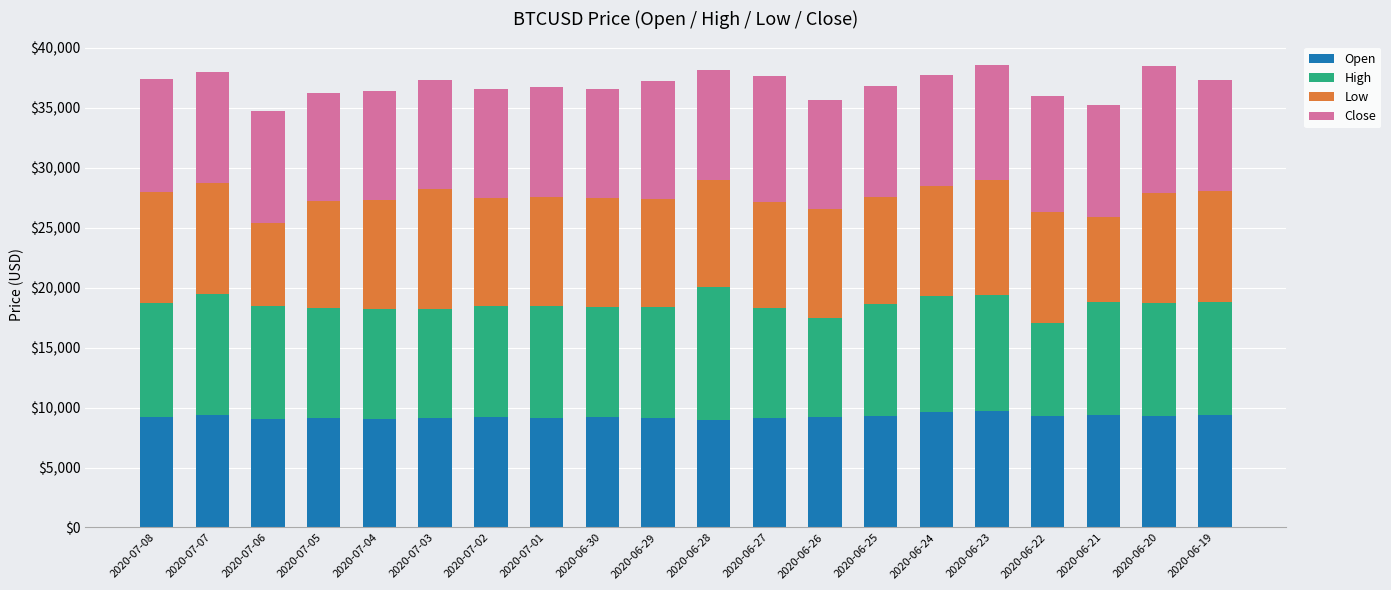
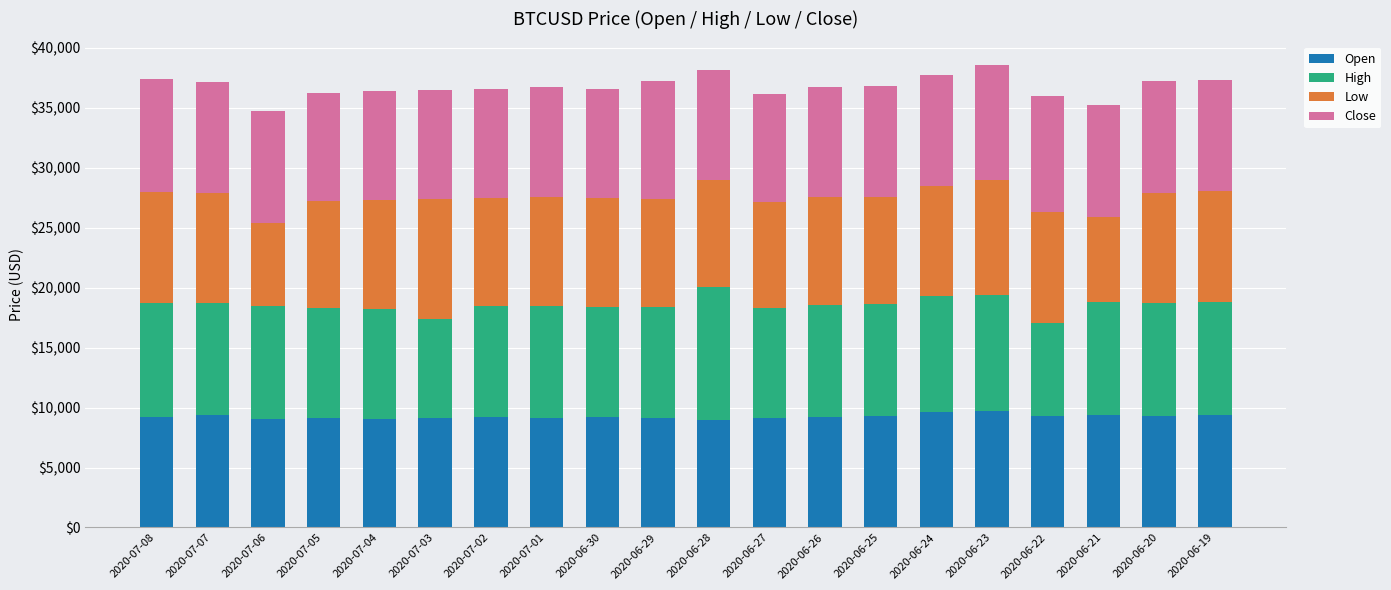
  {
    "Open": {
      "2020-07-08": "$9,300",
      "2020-07-07": "$9,300",
      "2020-07-06": "$9,100",
      "2020-07-05": "$9,100",
      "2020-07-04": "$9,100",
      "2020-07-03": "$9,100",
      "2020-07-02": "$9,200",
      "2020-07-01": "$9,100",
      "2020-06-30": "$9,200",
      "2020-06-29": "$9,100",
      "2020-06-28": "$9,000",
      "2020-06-27": "$9,200",
      "2020-06-26": "$9,200",
      "2020-06-25": "$9,300",
      "2020-06-24": "$9,600",
      "2020-06-23": "$9,700",
      "2020-06-22": "$9,300",
      "2020-06-21": "$9,400",
      "2020-06-20": "$9,300",
      "2020-06-19": "$9,400"
    },
    "High": {
      "2020-07-08": "$9,500",
-     "2020-07-07": "$10,200",
+     "2020-07-07": "$9,400",
      "2020-07-06": "$9,400",
      "2020-07-05": "$9,100",
      "2020-07-04": "$9,200",
-     "2020-07-03": "$9,100",
+     "2020-07-03": "$8,300",
      "2020-07-02": "$9,300",
      "2020-07-01": "$9,300",
      "2020-06-30": "$9,200",
      "2020-06-29": "$9,200",
      "2020-06-28": "$11,100",
      "2020-06-27": "$9,200",
-     "2020-06-26": "$8,200",
+     "2020-06-26": "$9,300",
      "2020-06-25": "$9,300",
      "2020-06-24": "$9,700",
      "2020-06-23": "$9,700",
      "2020-06-22": "$7,800",
      "2020-06-21": "$9,400",
      "2020-06-20": "$9,400",
      "2020-06-19": "$9,400"
    },
    "Low": {
      "2020-07-08": "$9,200",
      "2020-07-07": "$9,200",
      "2020-07-06": "$7,000",
      "2020-07-05": "$8,900",
      "2020-07-04": "$9,000",
      "2020-07-03": "$10,000",
      "2020-07-02": "$8,900",
      "2020-07-01": "$9,100",
      "2020-06-30": "$9,100",
      "2020-06-29": "$9,000",
      "2020-06-28": "$8,900",
      "2020-06-27": "$8,800",
      "2020-06-26": "$9,000",
      "2020-06-25": "$9,000",
      "2020-06-24": "$9,200",
      "2020-06-23": "$9,600",
      "2020-06-22": "$9,300",
      "2020-06-21": "$7,100",
      "2020-06-20": "$9,200",
      "2020-06-19": "$9,200"
    },
    "Close": {
      "2020-07-08": "$9,400",
      "2020-07-07": "$9,300",
      "2020-07-06": "$9,300",
      "2020-07-05": "$9,100",
      "2020-07-04": "$9,100",
      "2020-07-03": "$9,100",
      "2020-07-02": "$9,100",
      "2020-07-01": "$9,200",
      "2020-06-30": "$9,100",
      "2020-06-29": "$9,900",
      "2020-06-28": "$9,100",
-     "2020-06-27": "$10,500",
+     "2020-06-27": "$9,000",
      "2020-06-26": "$9,200",
      "2020-06-25": "$9,200",
      "2020-06-24": "$9,300",
      "2020-06-23": "$9,600",
      "2020-06-22": "$9,700",
      "2020-06-21": "$9,300",
-     "2020-06-20": "$10,600",
+     "2020-06-20": "$9,400",
      "2020-06-19": "$9,300"
    }
  }
